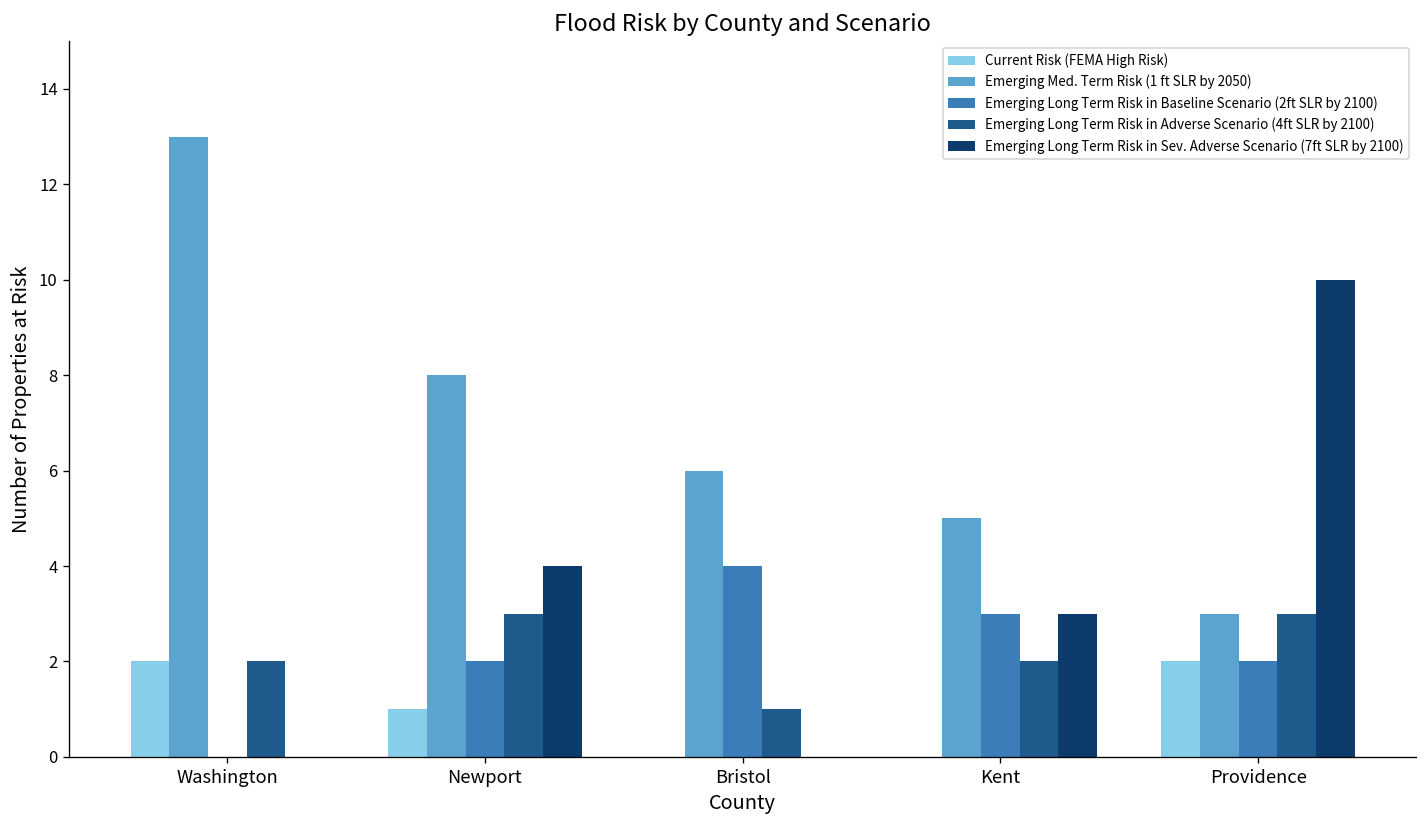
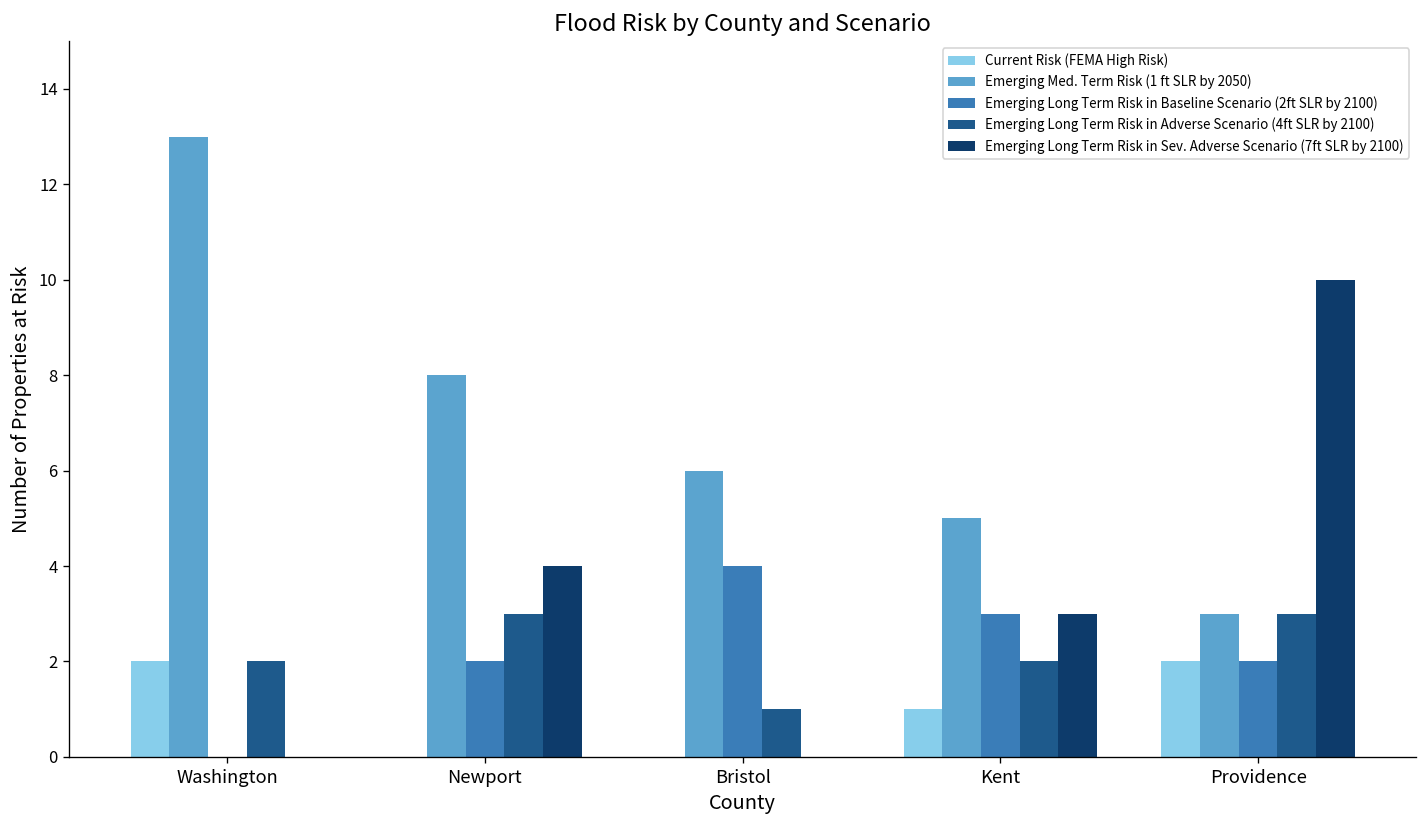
  {
    "Current Risk (FEMA High Risk)": {
      "Washington": 2,
-     "Newport": 1,
+     "Newport": 0,
      "Bristol": 0,
-     "Kent": 0,
+     "Kent": 1,
      "Providence": 2
    }
  }
